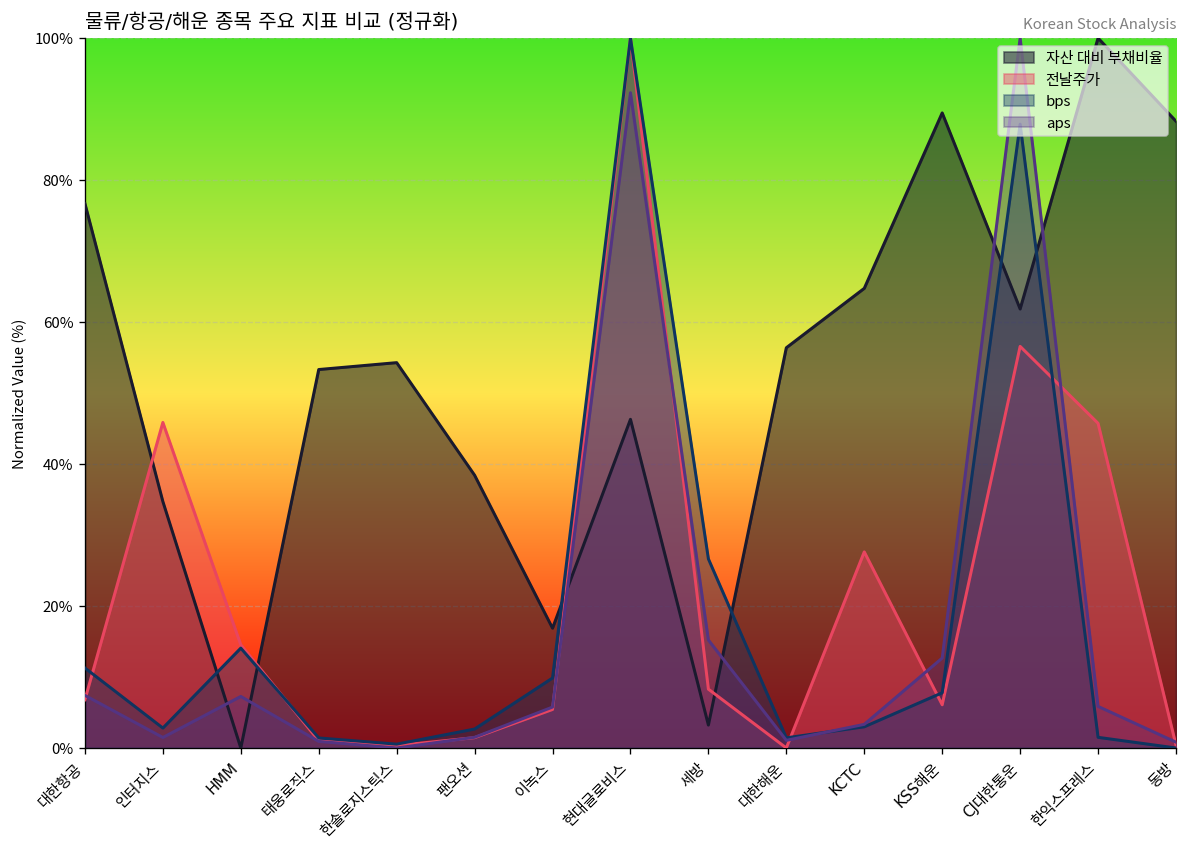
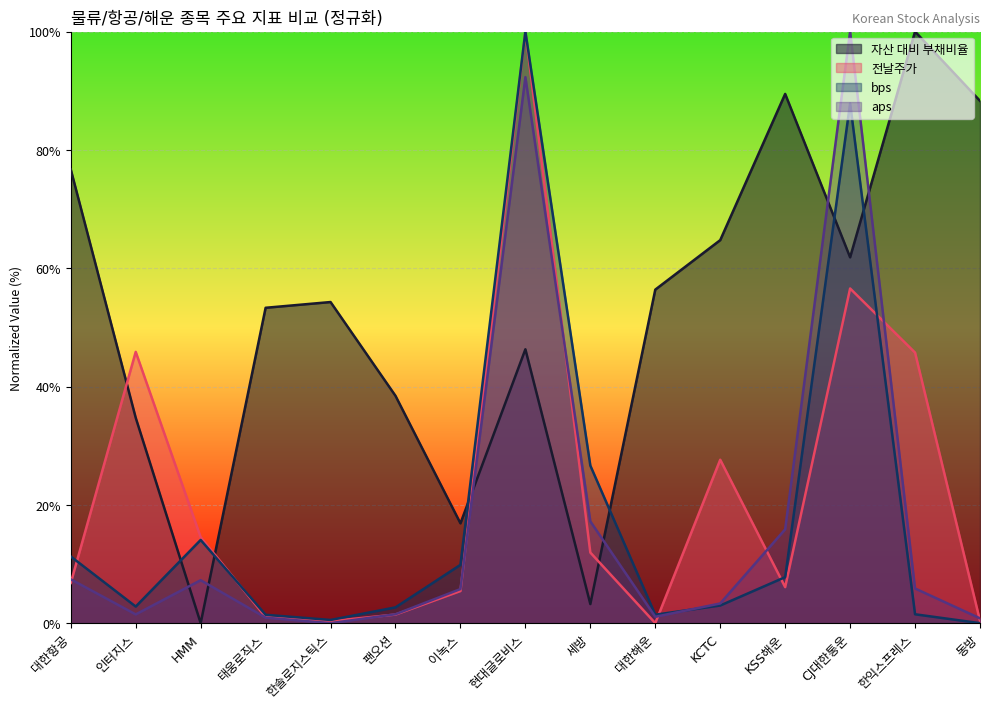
  {
    "전날주가": {
      "대한항공": "7%",
      "인터지스": "46%",
      "HMM": "15%",
-     "세방": "8%",
+     "세방": "12%",
      "대한해운": "0%",
      "KCTC": "28%",
      "KSS해운": "6%",
      "CJ대한통운": "57%",
      "한익스프레스": "46%"
    },
    "aps": {
      "대한항공": "7%",
      "인터지스": "1%",
      "HMM": "7%",
      "현대글로비스": "92%",
-     "세방": "15%",
-     "KSS해운": "13%",
+     "세방": "17%",
+     "KSS해운": "16%",
      "CJ대한통운": "100%",
      "한익스프레스": "6%"
    }
  }
